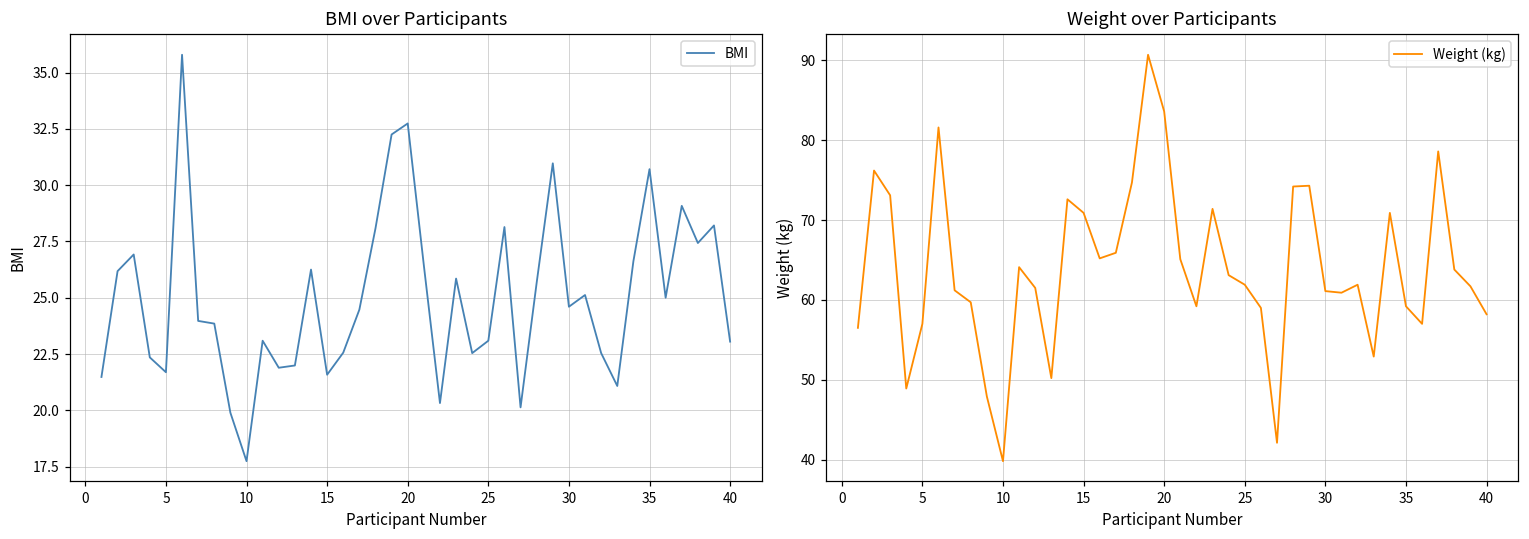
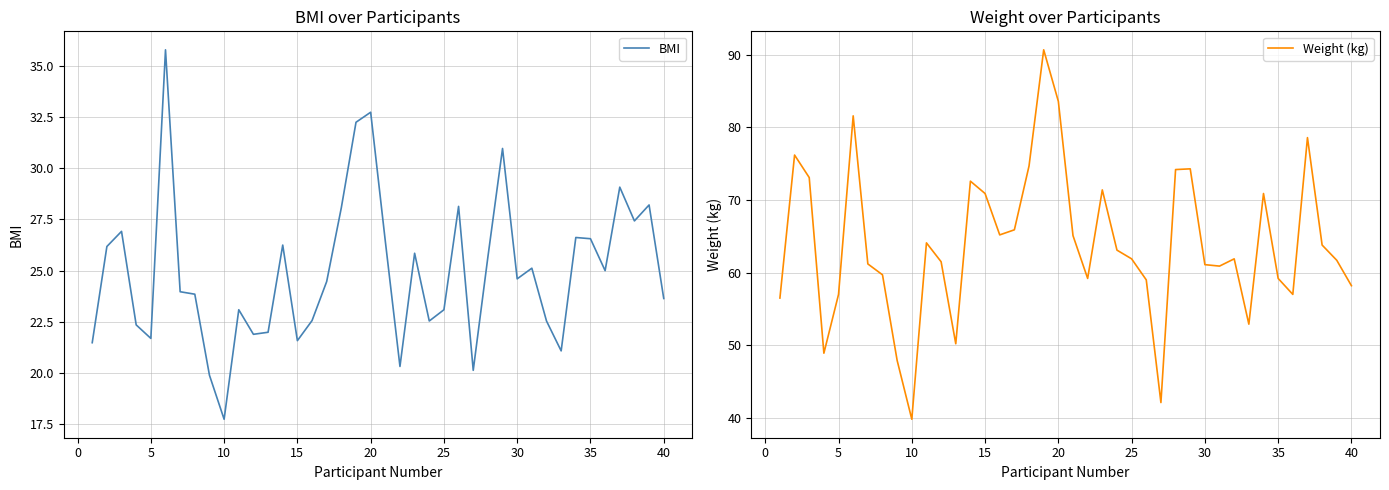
  {
    "BMI over Participants": {
      "5": 21.7,
      "10": 17.7,
      "15": 21.6,
      "20": 32.7,
      "25": 23.1,
      "30": 24.6,
-     "35": 30.7,
-     "40": 23.1
+     "35": 26.6,
+     "40": 23.6
    },
    "Weight over Participants": {
      "5": 57,
      "10": 40,
      "15": 71,
      "20": 84,
      "25": 62,
      "30": 61,
      "35": 59,
      "40": 58
    }
  }
